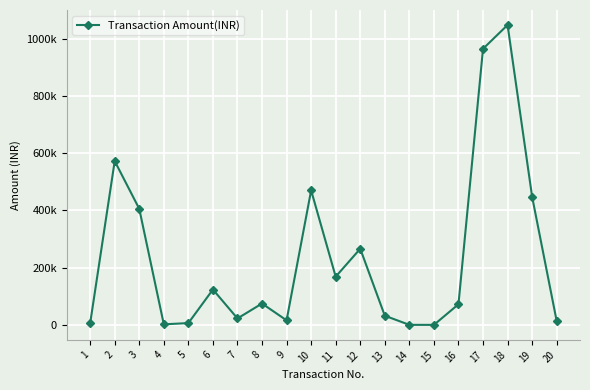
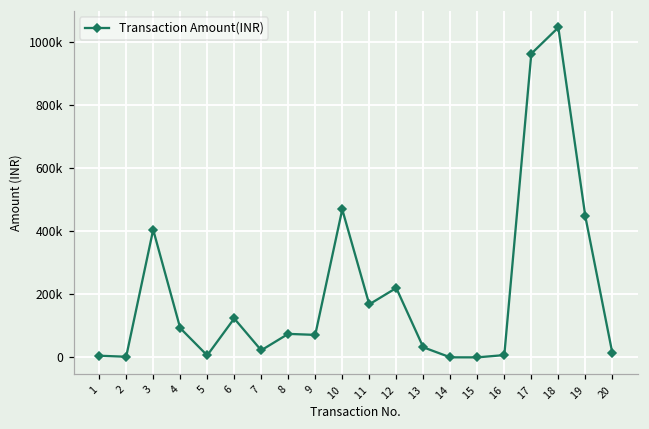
  {
    "1": 10000,
-   "2": 570000,
+   "2": 0,
    "3": 410000,
-   "4": 0,
+   "4": 90000,
    "5": 10000,
    "6": 120000,
    "7": 20000,
    "8": 70000,
-   "9": 20000,
+   "9": 70000,
    "10": 470000,
    "11": 170000,
-   "12": 270000,
+   "12": 220000,
    "13": 30000,
    "14": 0,
    "15": 0,
-   "16": 70000,
+   "16": 10000,
    "17": 960000,
    "18": 1050000,
    "19": 450000,
    "20": 10000
  }
